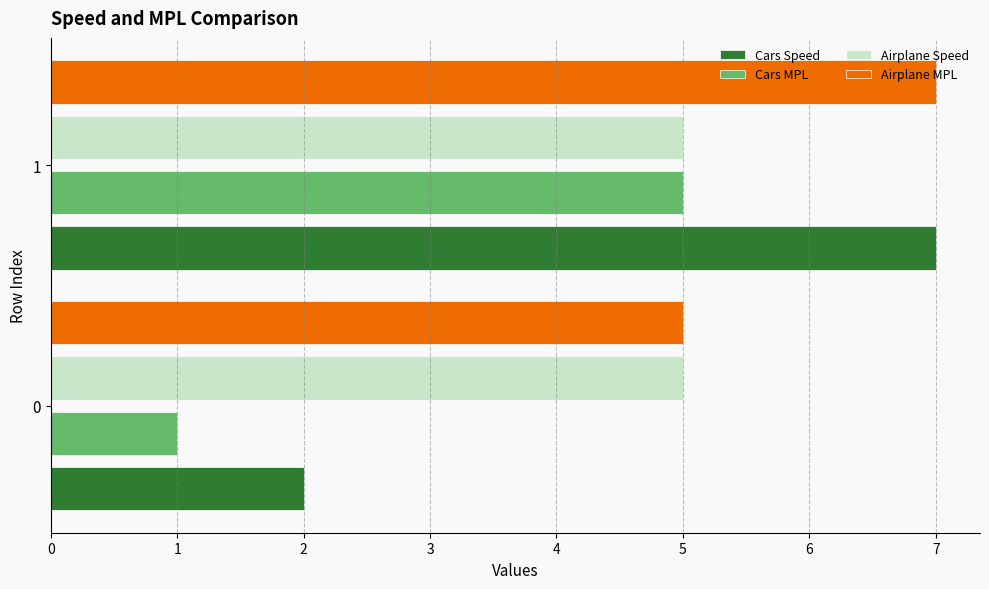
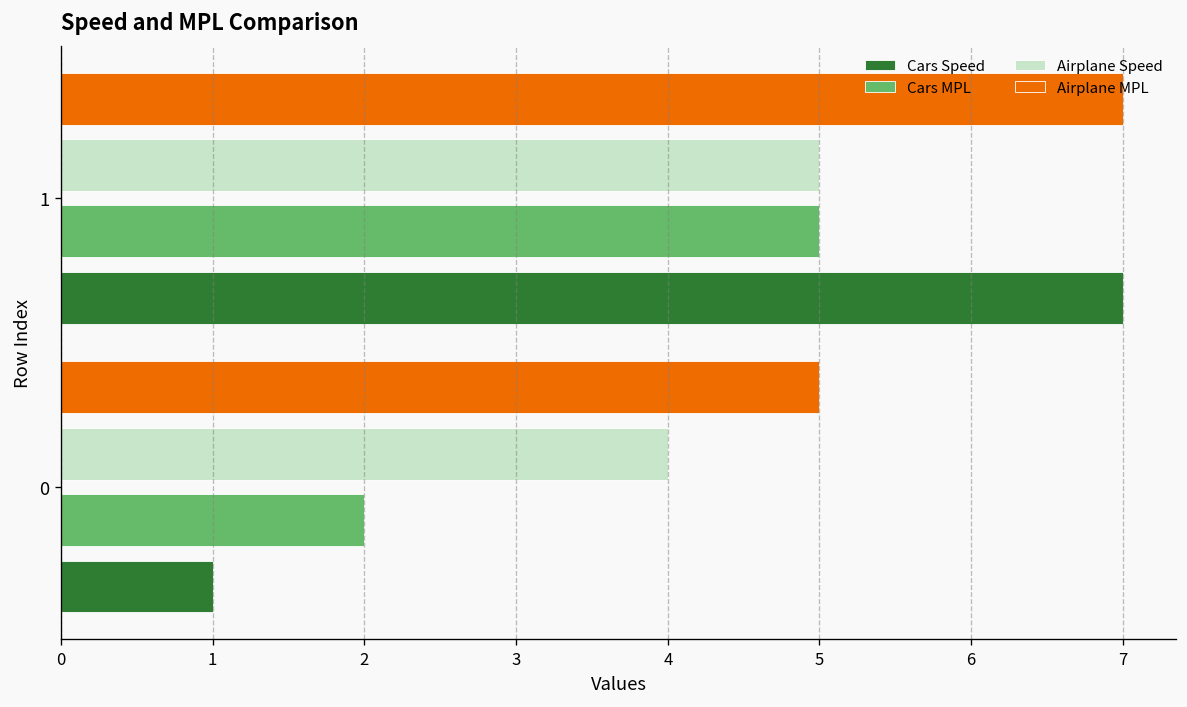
  {
    "Cars Speed": {
      "1": 7,
-     "0": 2
+     "0": 1
    },
    "Cars MPL": {
      "1": 5,
-     "0": 1
+     "0": 2
    },
    "Airplane Speed": {
      "1": 5,
-     "0": 5
+     "0": 4
    },
    "Airplane MPL": {
      "1": 7,
      "0": 5
    }
  }
